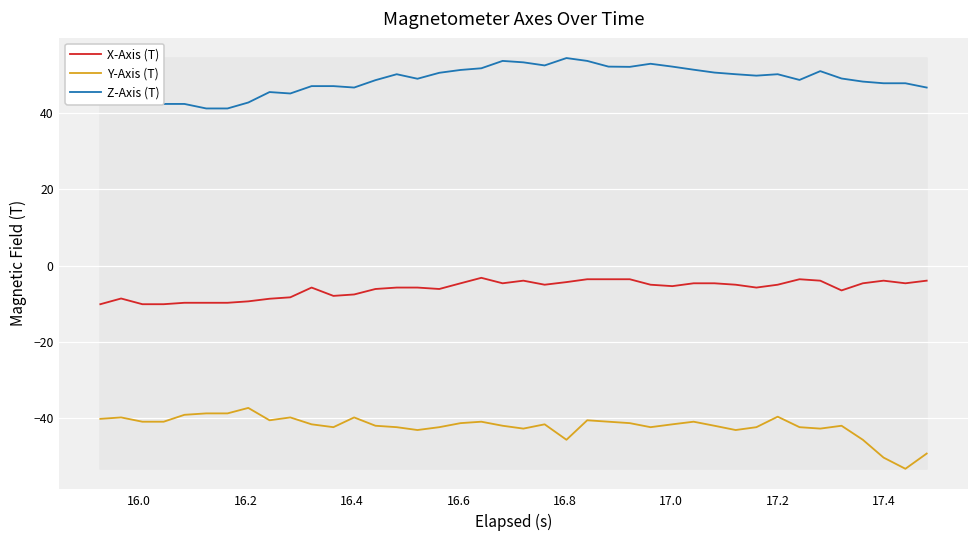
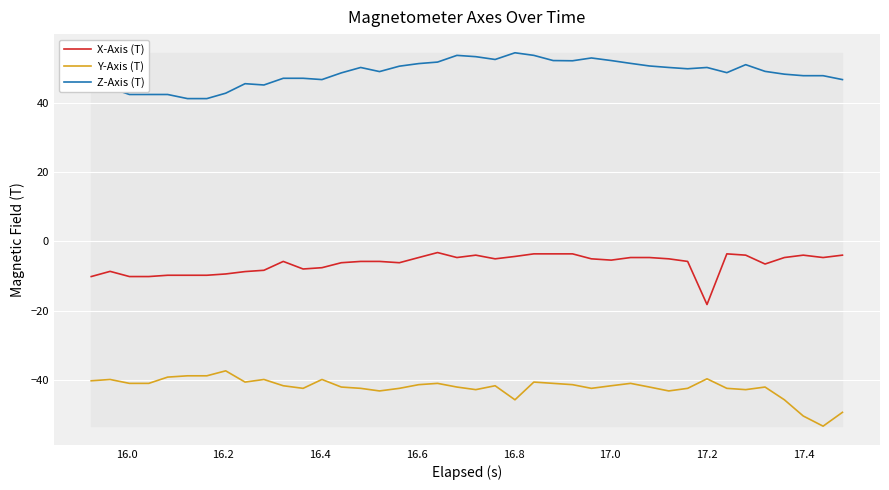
  {
    "X-Axis (T)": {
-     "17.2": -5
+     "17.2": -18
    },
    "Y-Axis (T)": {
      "17.2": -40
    },
    "Z-Axis (T)": {
      "17.2": 50
    }
  }
